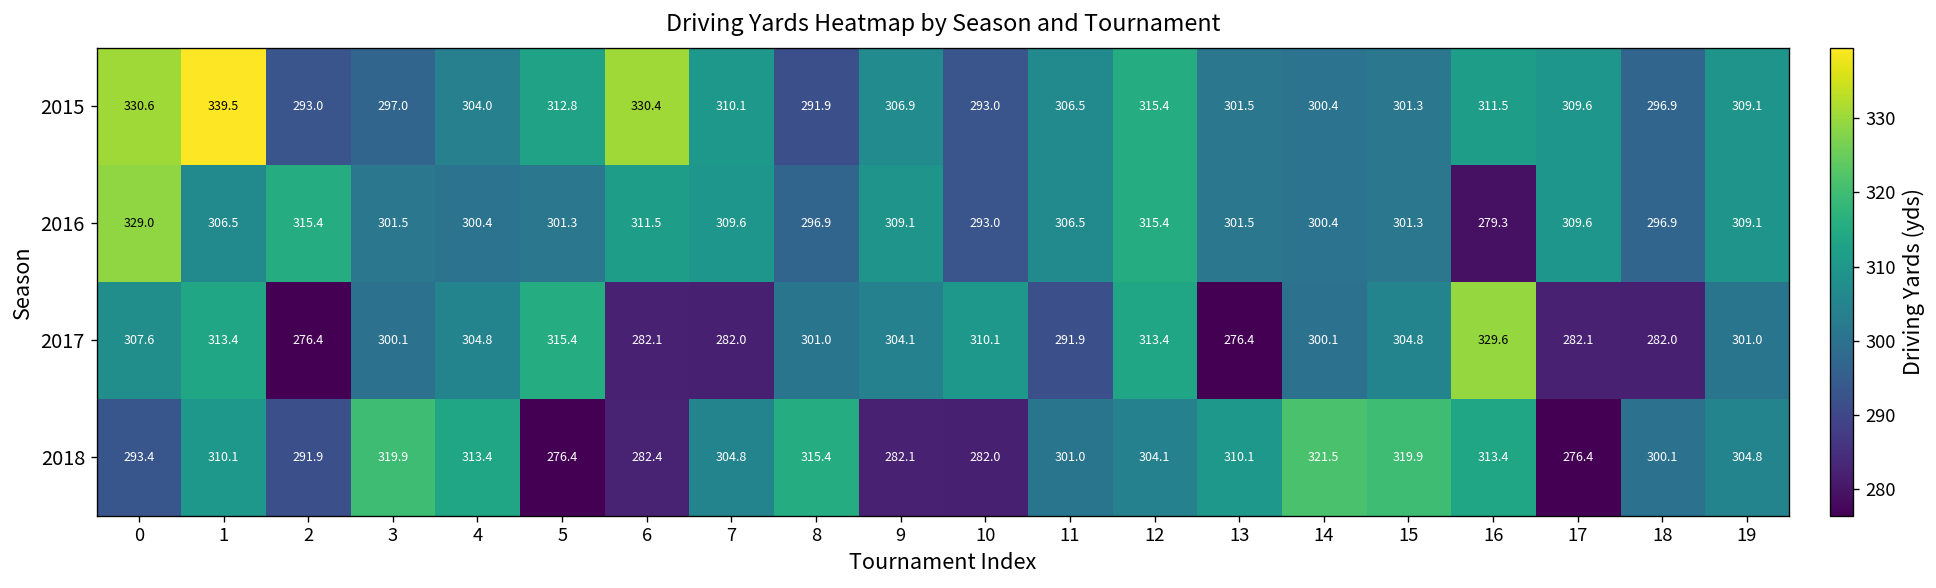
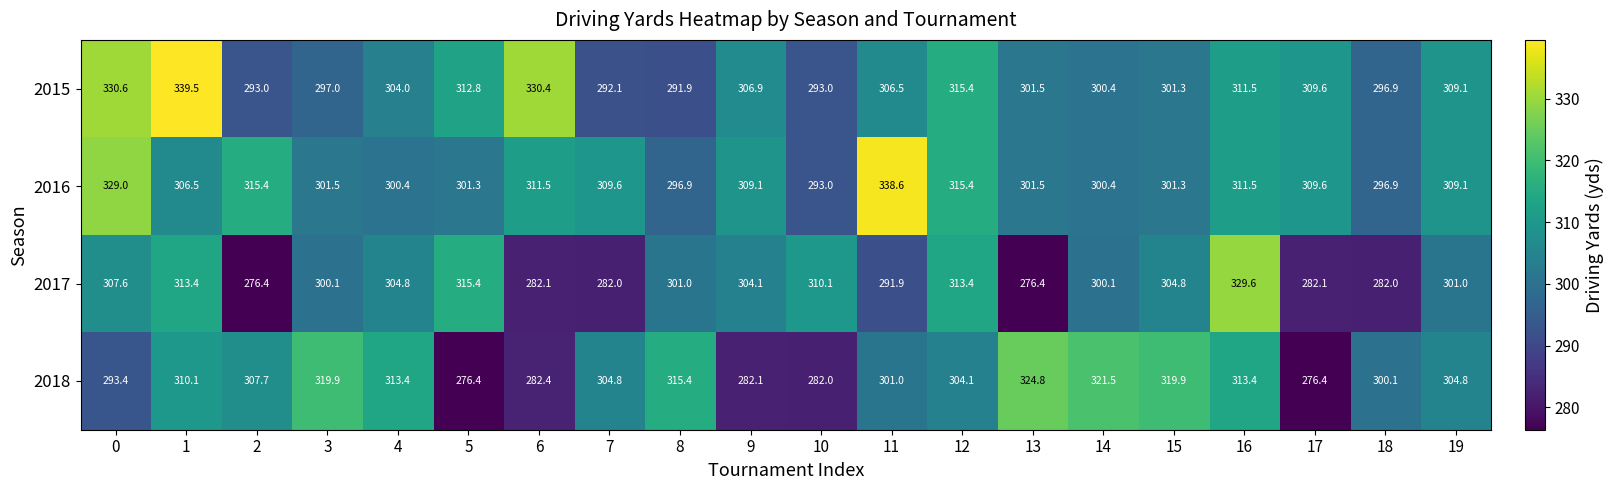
  {
    "2015": {
      "0": 330.6,
      "1": 339.5,
      "2": 293.0,
      "3": 297.0,
      "4": 304.0,
      "5": 312.8,
      "6": 330.4,
-     "7": 310.1,
+     "7": 292.1,
      "8": 291.9,
      "9": 306.9,
      "10": 293.0,
      "11": 306.5,
      "12": 315.4,
      "13": 301.5,
      "14": 300.4,
      "15": 301.3,
      "16": 311.5,
      "17": 309.6,
      "18": 296.9,
      "19": 309.1
    },
    "2016": {
      "0": 329.0,
      "1": 306.5,
      "2": 315.4,
      "3": 301.5,
      "4": 300.4,
      "5": 301.3,
      "6": 311.5,
      "7": 309.6,
      "8": 296.9,
      "9": 309.1,
      "10": 293.0,
-     "11": 306.5,
+     "11": 338.6,
      "12": 315.4,
      "13": 301.5,
      "14": 300.4,
      "15": 301.3,
-     "16": 279.3,
+     "16": 311.5,
      "17": 309.6,
      "18": 296.9,
      "19": 309.1
    },
    "2017": {
      "0": 307.6,
      "1": 313.4,
      "2": 276.4,
      "3": 300.1,
      "4": 304.8,
      "5": 315.4,
      "6": 282.1,
      "7": 282.0,
      "8": 301.0,
      "9": 304.1,
      "10": 310.1,
      "11": 291.9,
      "12": 313.4,
      "13": 276.4,
      "14": 300.1,
      "15": 304.8,
      "16": 329.6,
      "17": 282.1,
      "18": 282.0,
      "19": 301.0
    },
    "2018": {
      "0": 293.4,
      "1": 310.1,
-     "2": 291.9,
+     "2": 307.7,
      "3": 319.9,
      "4": 313.4,
      "5": 276.4,
      "6": 282.4,
      "7": 304.8,
      "8": 315.4,
      "9": 282.1,
      "10": 282.0,
      "11": 301.0,
      "12": 304.1,
-     "13": 310.1,
+     "13": 324.8,
      "14": 321.5,
      "15": 319.9,
      "16": 313.4,
      "17": 276.4,
      "18": 300.1,
      "19": 304.8
    }
  }
